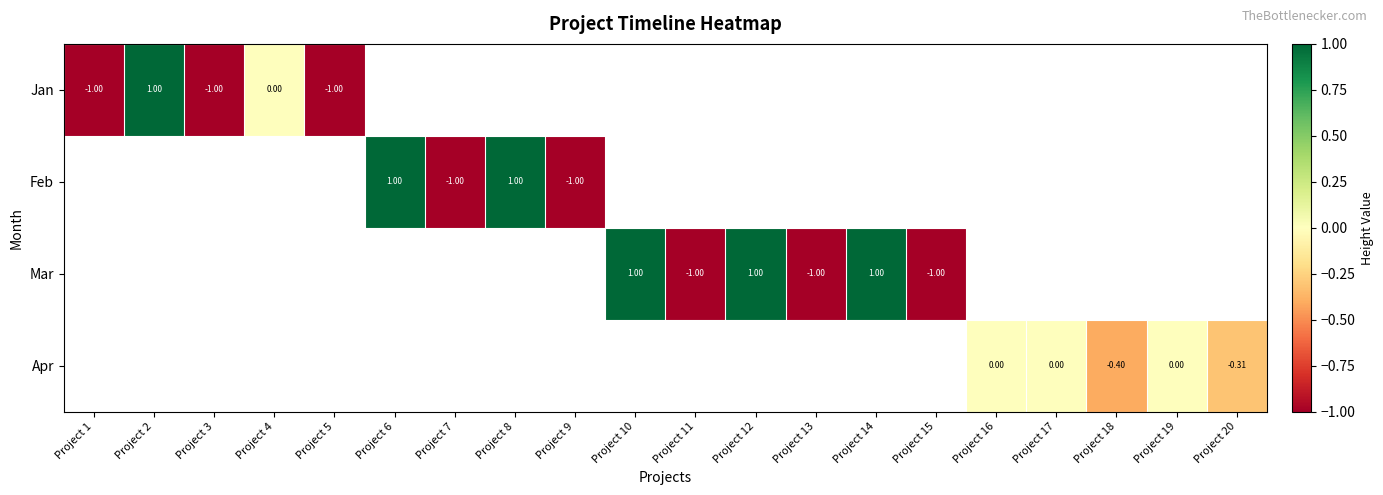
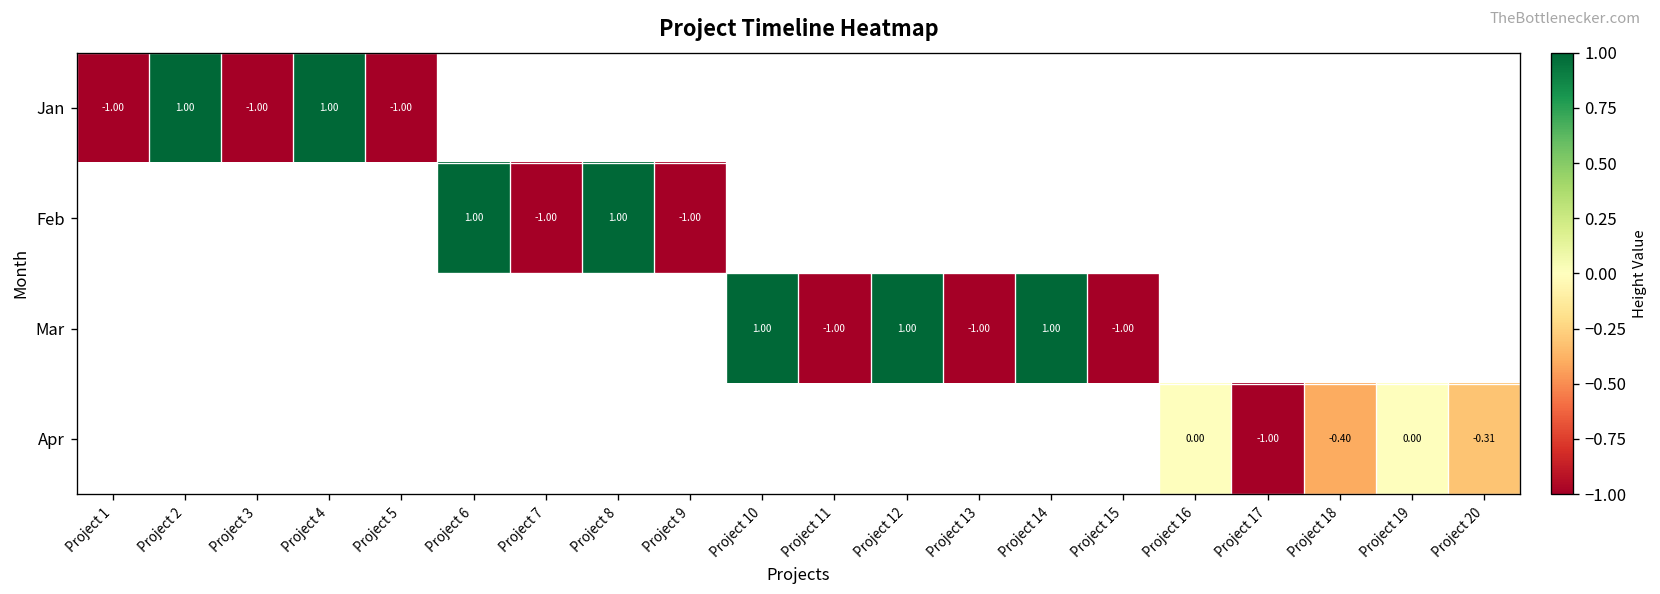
  {
    "Jan": {
      "Project 1": -1.00,
      "Project 2": 1.00,
      "Project 3": -1.00,
-     "Project 4": 0.00,
+     "Project 4": 1.00,
      "Project 5": -1.00
    },
    "Feb": {
      "Project 6": 1.00,
      "Project 7": -1.00,
      "Project 8": 1.00,
      "Project 9": -1.00
    },
    "Mar": {
      "Project 10": 1.00,
      "Project 11": -1.00,
      "Project 12": 1.00,
      "Project 13": -1.00,
      "Project 14": 1.00,
      "Project 15": -1.00
    },
    "Apr": {
      "Project 16": 0.00,
-     "Project 17": 0.00,
+     "Project 17": -1.00,
      "Project 18": -0.40,
      "Project 19": 0.00,
      "Project 20": -0.31
    }
  }
